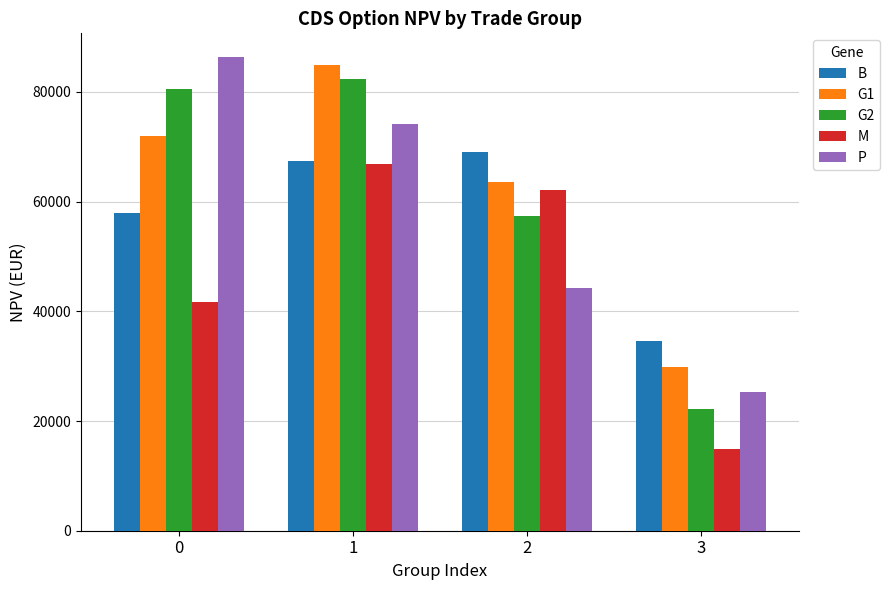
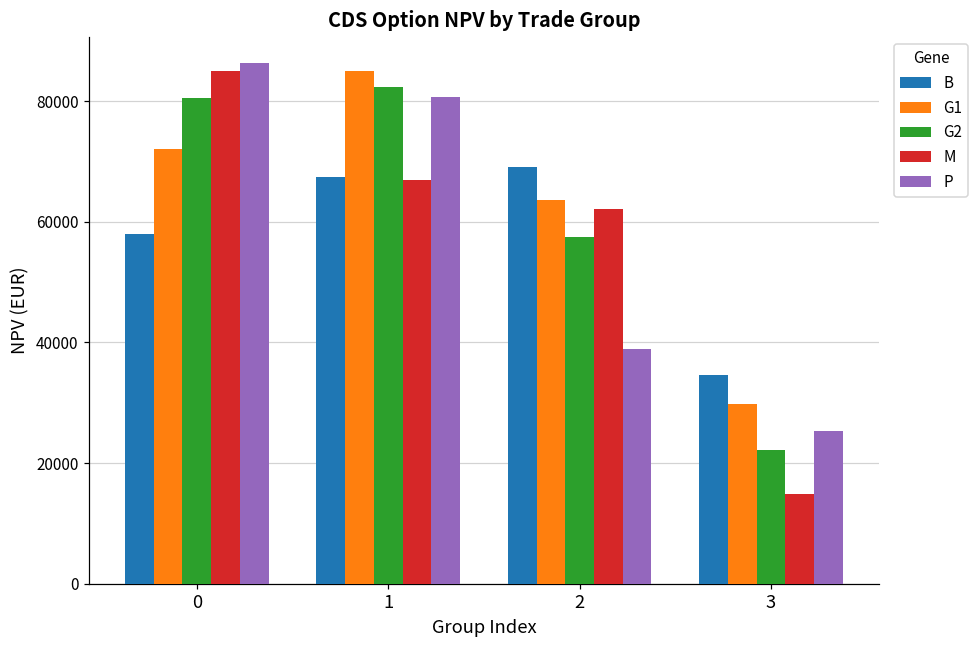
  {
    "B": {
      "0": 58000,
      "1": 67000,
      "2": 69000,
      "3": 35000
    },
    "G1": {
      "0": 72000,
      "1": 85000,
      "2": 64000,
      "3": 30000
    },
    "G2": {
      "0": 80000,
      "1": 82000,
      "2": 57000,
      "3": 22000
    },
    "M": {
-     "0": 42000,
+     "0": 85000,
      "1": 67000,
      "2": 62000,
      "3": 15000
    },
    "P": {
      "0": 86000,
-     "1": 74000,
-     "2": 44000,
+     "1": 81000,
+     "2": 39000,
      "3": 25000
    }
  }
